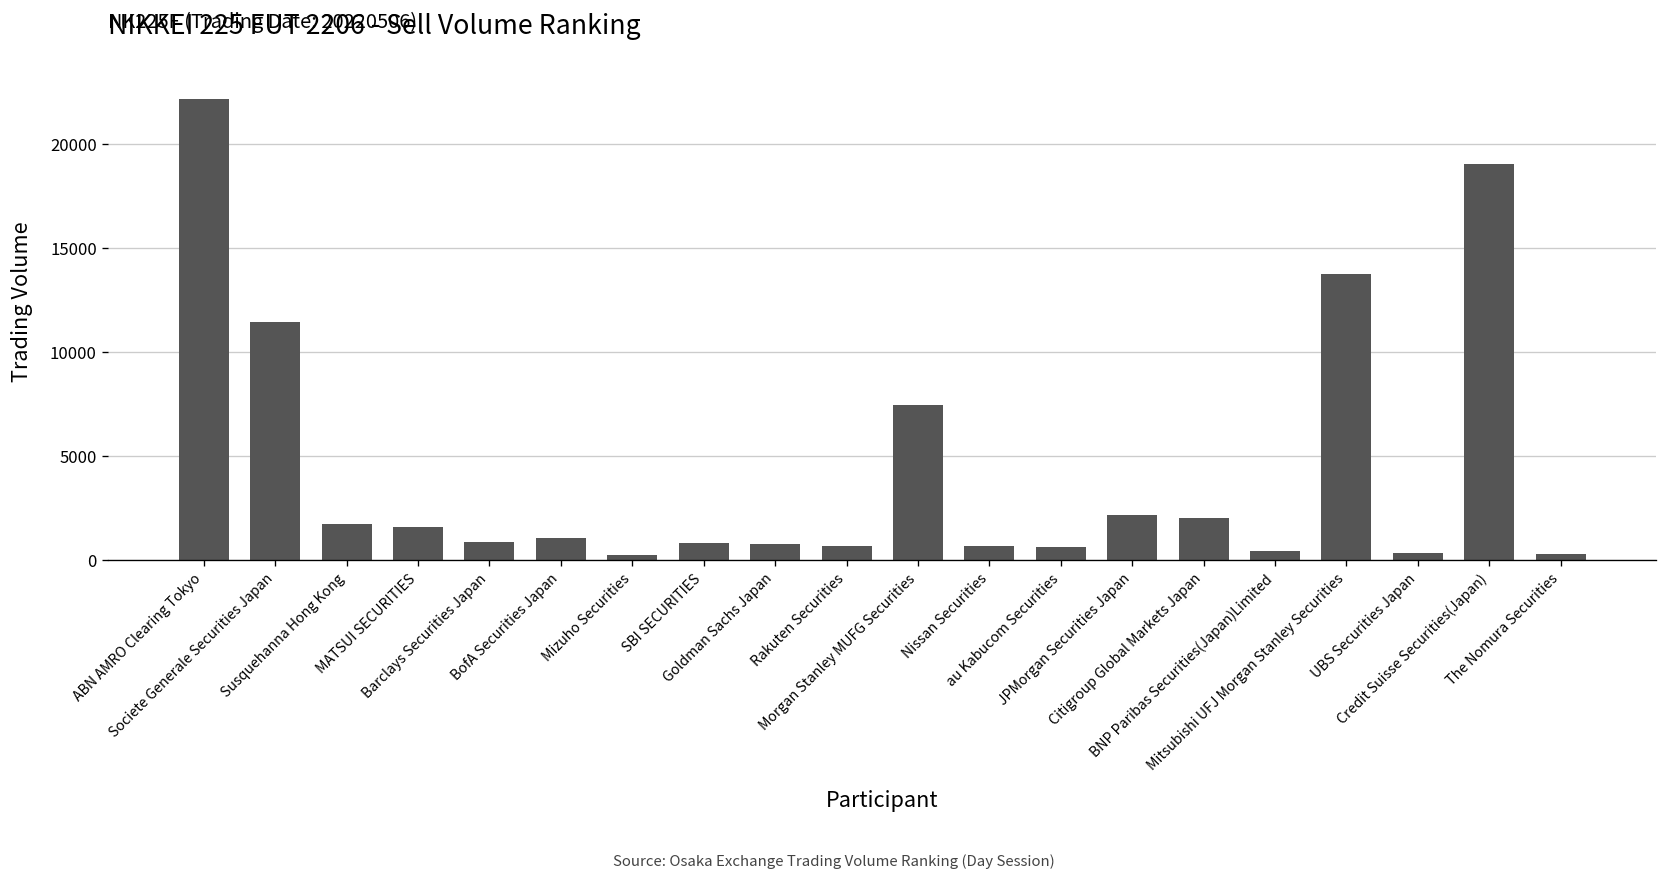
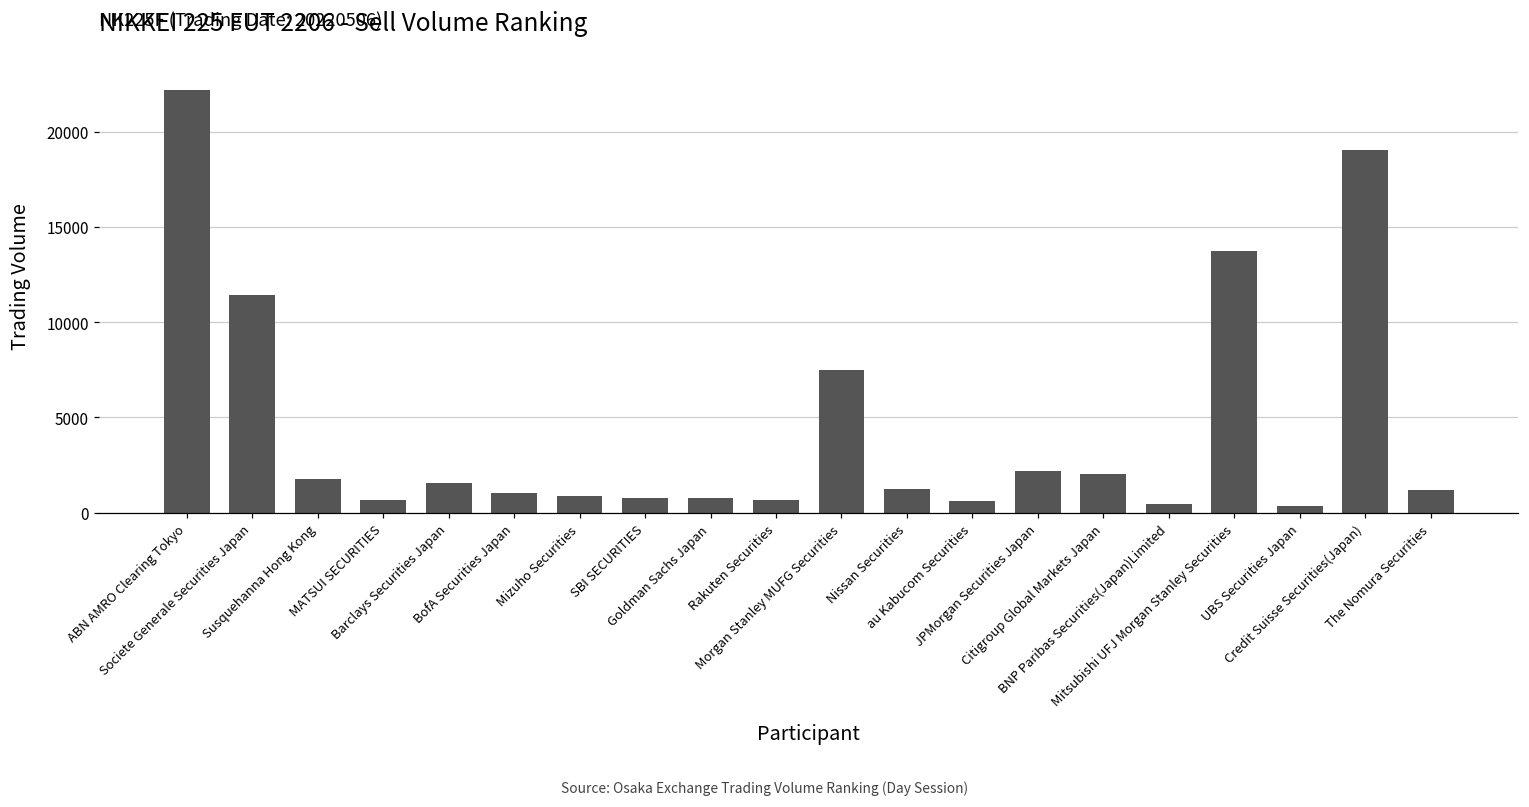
  {
    "ABN AMRO Clearing Tokyo": 22200,
    "Societe Generale Securities Japan": 11400,
    "Susquehanna Hong Kong": 1700,
-   "MATSUI SECURITIES": 1600,
-   "Barclays Securities Japan": 900,
+   "MATSUI SECURITIES": 700,
+   "Barclays Securities Japan": 1600,
    "BofA Securities Japan": 1000,
-   "Mizuho Securities": 200,
+   "Mizuho Securities": 900,
    "SBI SECURITIES": 800,
    "Goldman Sachs Japan": 700,
    "Rakuten Securities": 700,
    "Morgan Stanley MUFG Securities": 7500,
-   "Nissan Securities": 700,
+   "Nissan Securities": 1300,
    "au Kabucom Securities": 600,
    "JPMorgan Securities Japan": 2200,
    "Citigroup Global Markets Japan": 2000,
    "BNP Paribas Securities(Japan)Limited": 400,
    "Mitsubishi UFJ Morgan Stanley Securities": 13700,
    "UBS Securities Japan": 300,
    "Credit Suisse Securities(Japan)": 19100,
-   "The Nomura Securities": 300
+   "The Nomura Securities": 1200
  }
